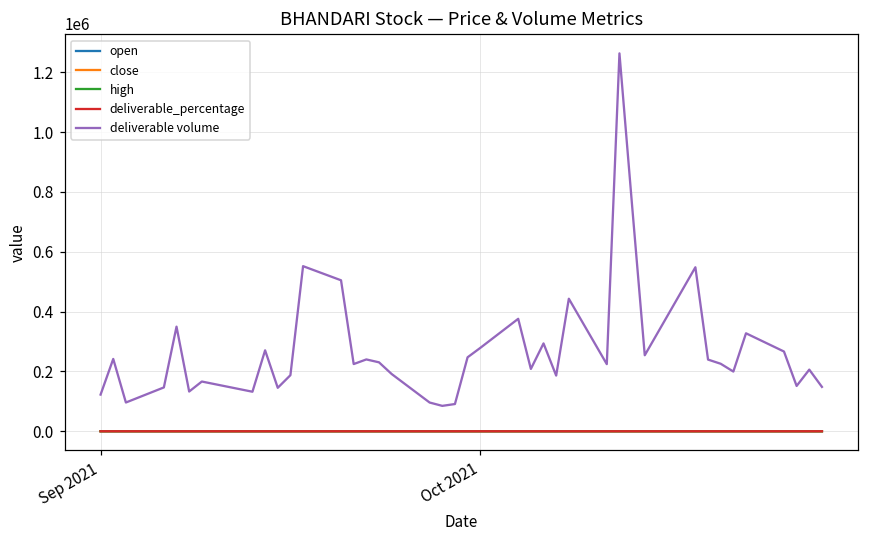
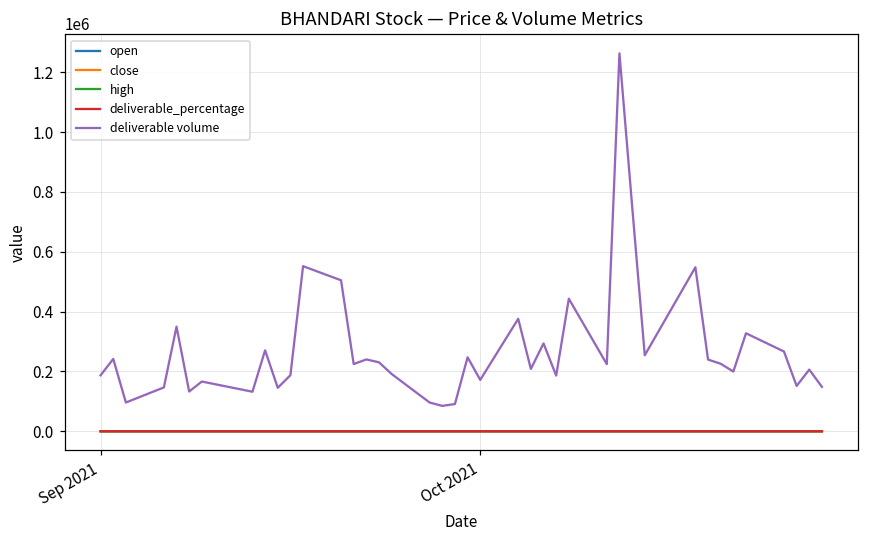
  {
    "deliverable_percentage": {
      "Sep 2021": 0,
      "Oct 2021": 0
    },
    "deliverable volume": {
-     "Sep 2021": 120000,
-     "Oct 2021": 280000
+     "Sep 2021": 190000,
+     "Oct 2021": 170000
    }
  }
